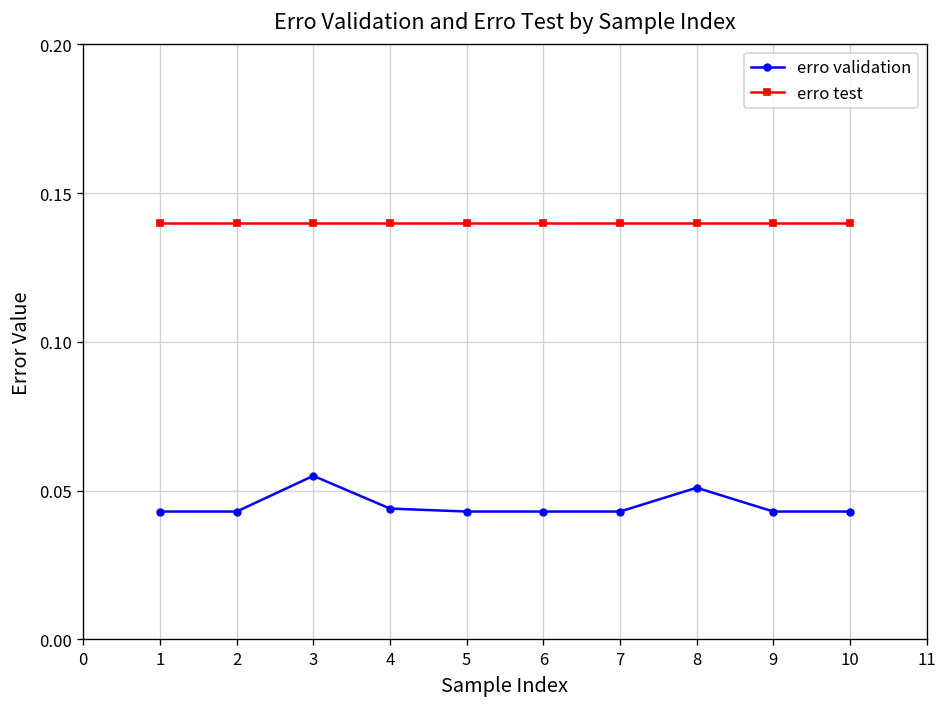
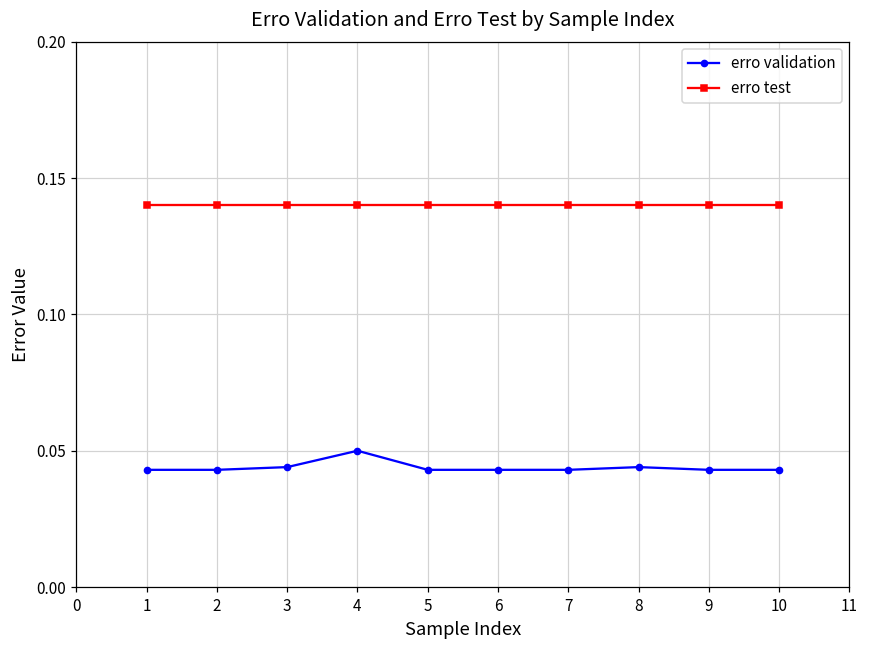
  {
    "erro validation": {
      "1": 0.043,
      "2": 0.043,
-     "3": 0.055,
-     "4": 0.044,
+     "3": 0.044,
+     "4": 0.050,
      "5": 0.043,
      "6": 0.043,
      "7": 0.043,
-     "8": 0.051,
+     "8": 0.044,
      "9": 0.043,
      "10": 0.043
    },
    "erro test": {
      "1": 0.140,
      "2": 0.140,
      "3": 0.140,
      "4": 0.140,
      "5": 0.140,
      "6": 0.140,
      "7": 0.140,
      "8": 0.140,
      "9": 0.140,
      "10": 0.140
    }
  }
